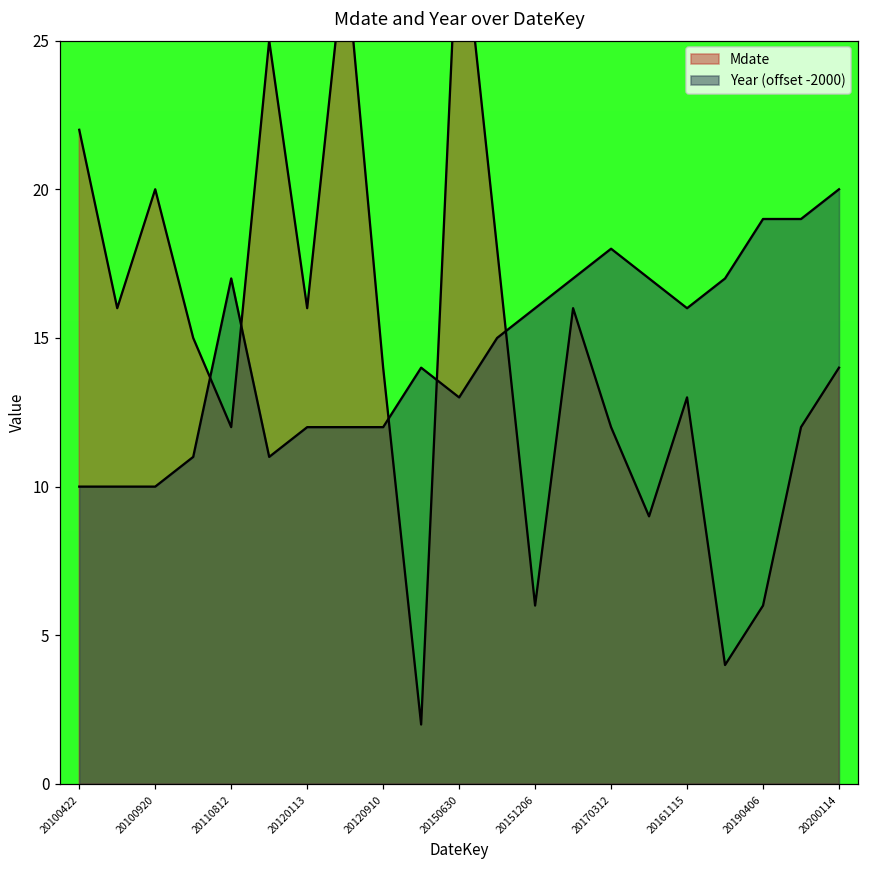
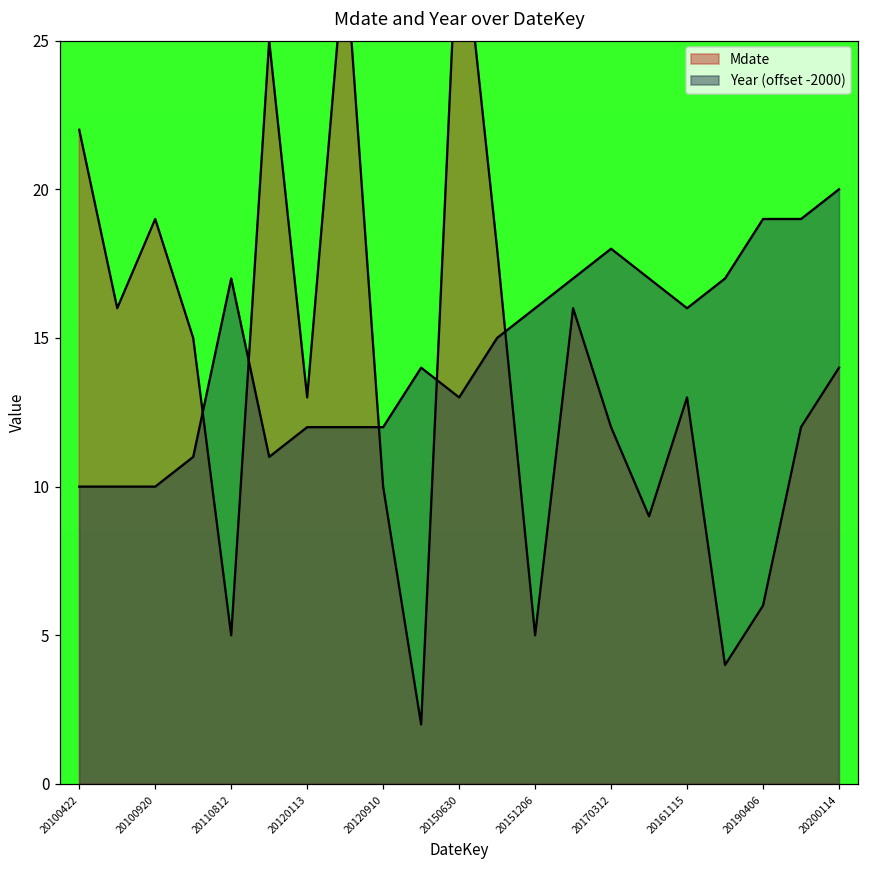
  {
    "Mdate": {
      "20100422": 22,
-     "20100920": 20,
-     "20110812": 12,
-     "20120113": 16,
-     "20120910": 14,
-     "20151206": 6,
+     "20100920": 19,
+     "20110812": 5,
+     "20120113": 13,
+     "20120910": 10,
+     "20151206": 5,
      "20170312": 12,
      "20161115": 13,
      "20190406": 6,
      "20200114": 14
    },
    "Year (offset -2000)": {
      "20100422": 10,
      "20100920": 10,
      "20110812": 17,
      "20120113": 12,
      "20120910": 12,
      "20150630": 13,
      "20151206": 16,
      "20170312": 18,
      "20161115": 16,
      "20190406": 19,
      "20200114": 20
    }
  }
